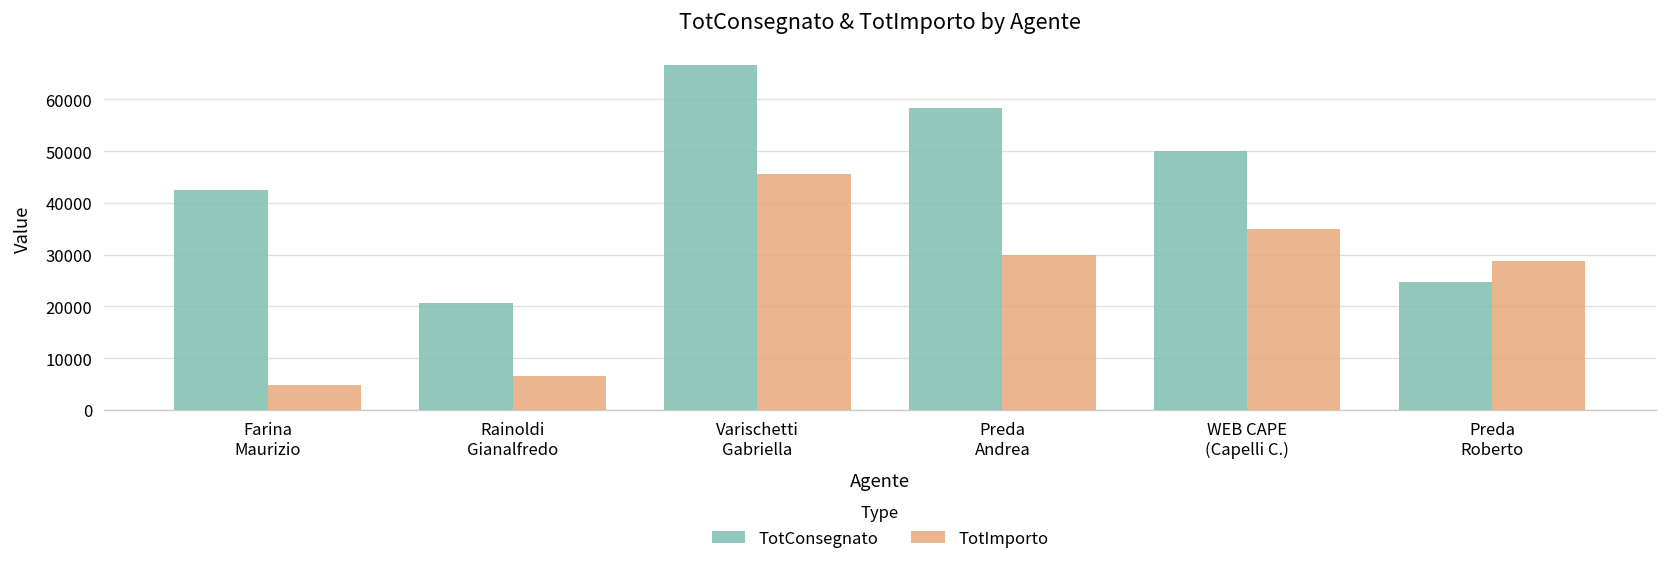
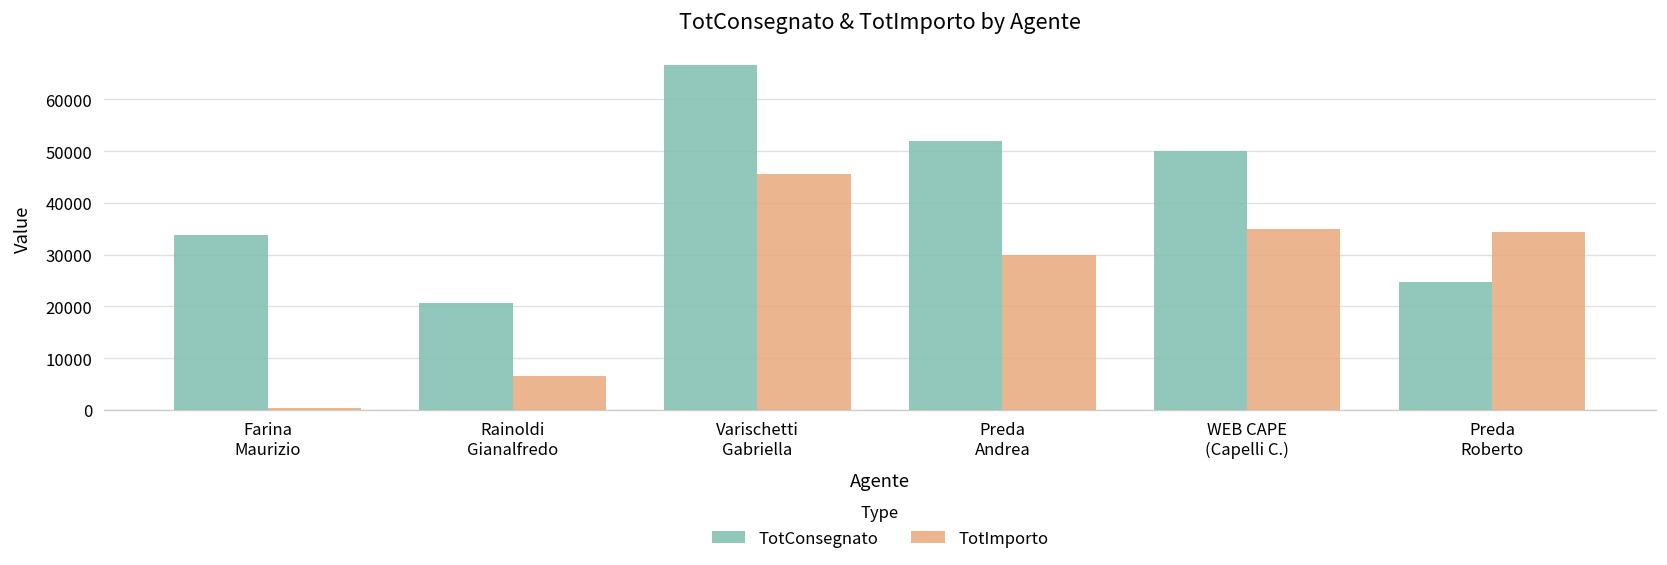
  {
    "TotConsegnato": {
-     "Farina Maurizio": 42000,
+     "Farina Maurizio": 34000,
      "Rainoldi Gianalfredo": 21000,
      "Varischetti Gabriella": 67000,
-     "Preda Andrea": 58000,
+     "Preda Andrea": 52000,
      "WEB CAPE (Capelli C.)": 50000,
      "Preda Roberto": 25000
    },
    "TotImporto": {
-     "Farina Maurizio": 5000,
+     "Farina Maurizio": 0,
      "Rainoldi Gianalfredo": 6000,
      "Varischetti Gabriella": 46000,
      "Preda Andrea": 30000,
      "WEB CAPE (Capelli C.)": 35000,
-     "Preda Roberto": 29000
+     "Preda Roberto": 34000
    }
  }
